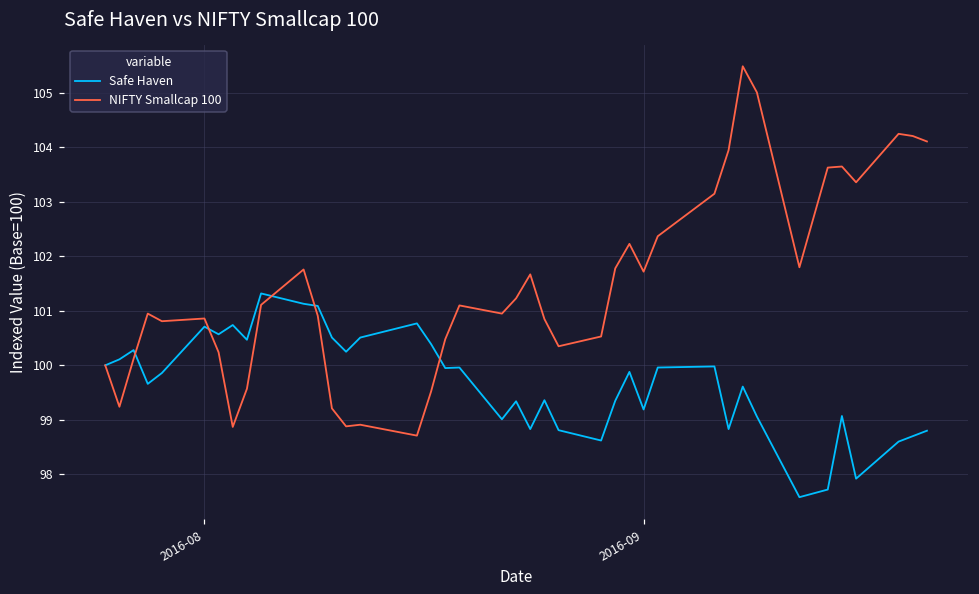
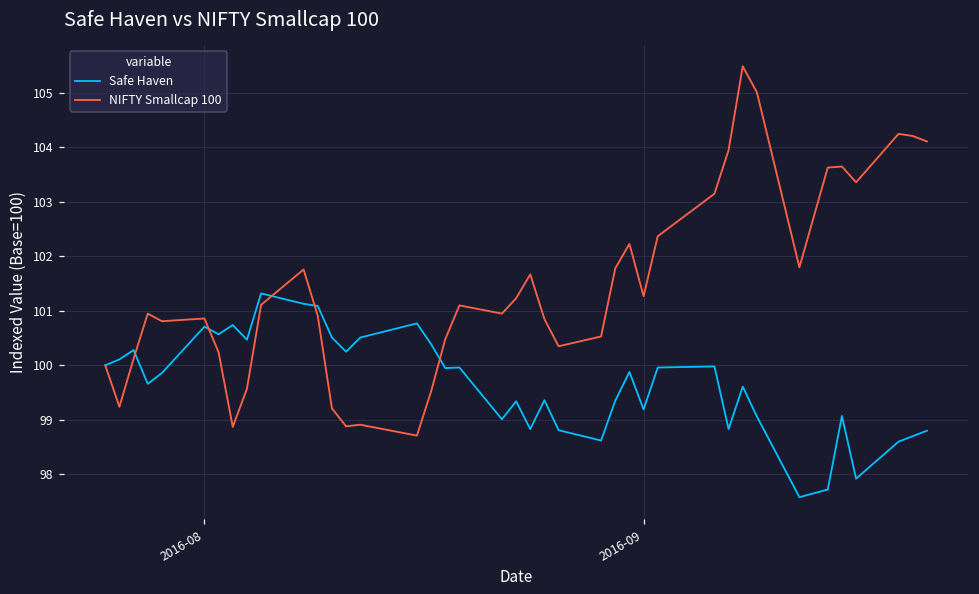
  {
    "Safe Haven": {
      "2016-08": 100.7,
      "2016-09": 99.2
    },
    "NIFTY Smallcap 100": {
      "2016-08": 100.9,
-     "2016-09": 101.7
+     "2016-09": 101.3
    }
  }
